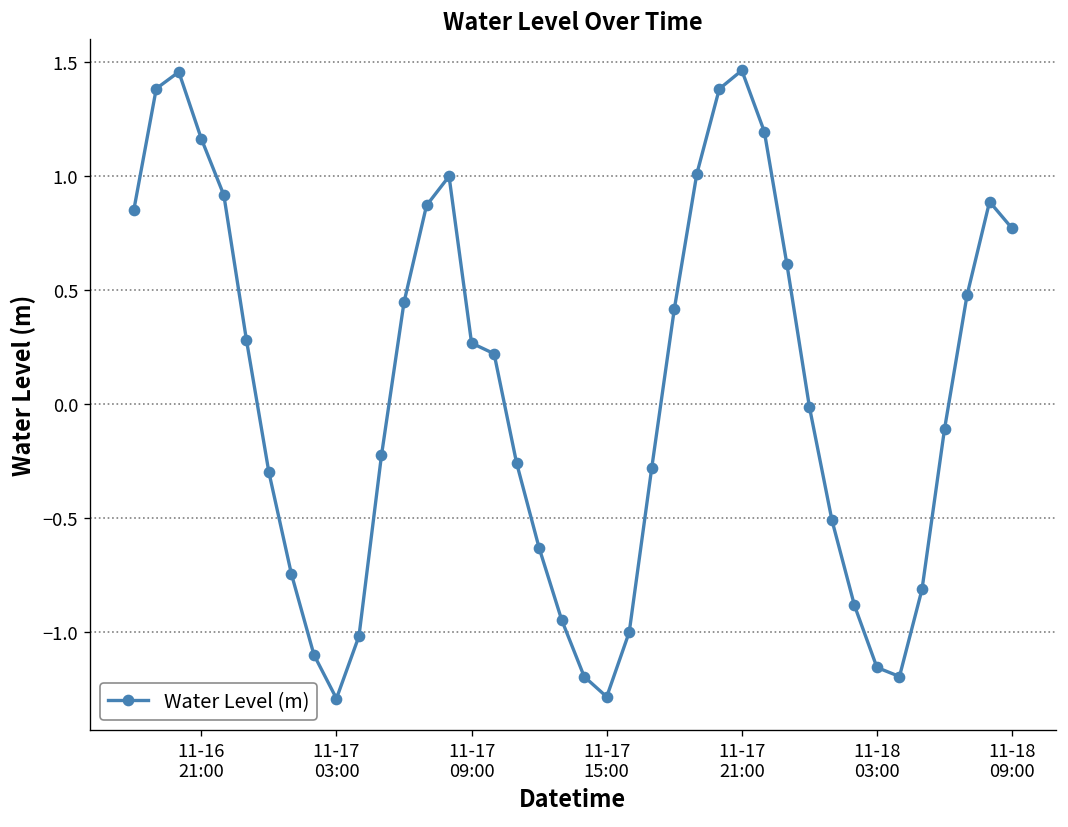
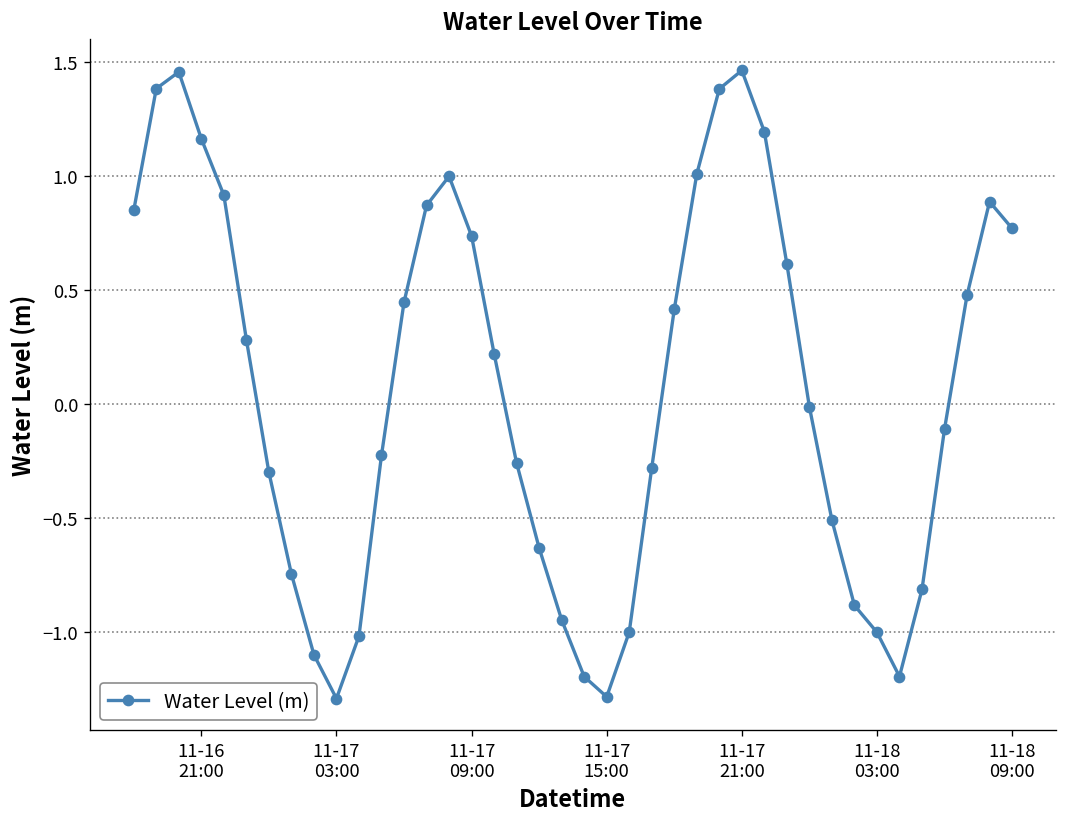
  {
    "11-16 21:00": 1.16,
    "11-17 03:00": -1.29,
-   "11-17 09:00": 0.27,
+   "11-17 09:00": 0.74,
    "11-17 15:00": -1.29,
    "11-17 21:00": 1.46,
-   "11-18 03:00": -1.16,
+   "11-18 03:00": -1.00,
    "11-18 09:00": 0.77
  }
